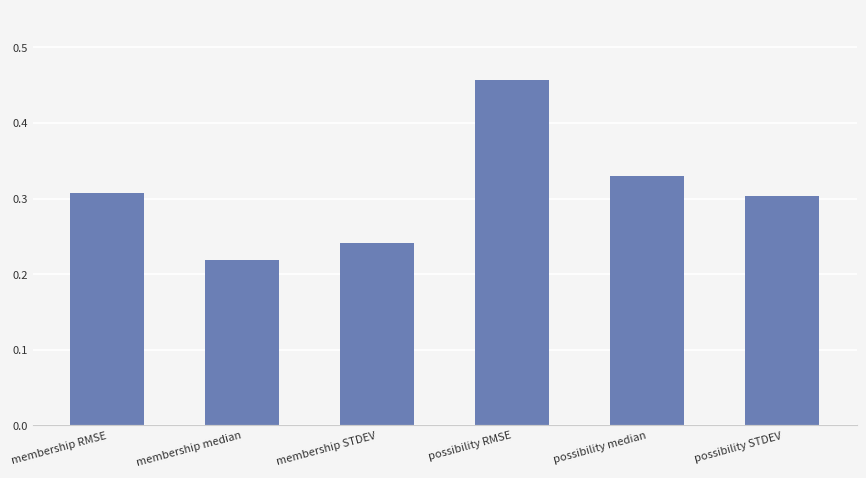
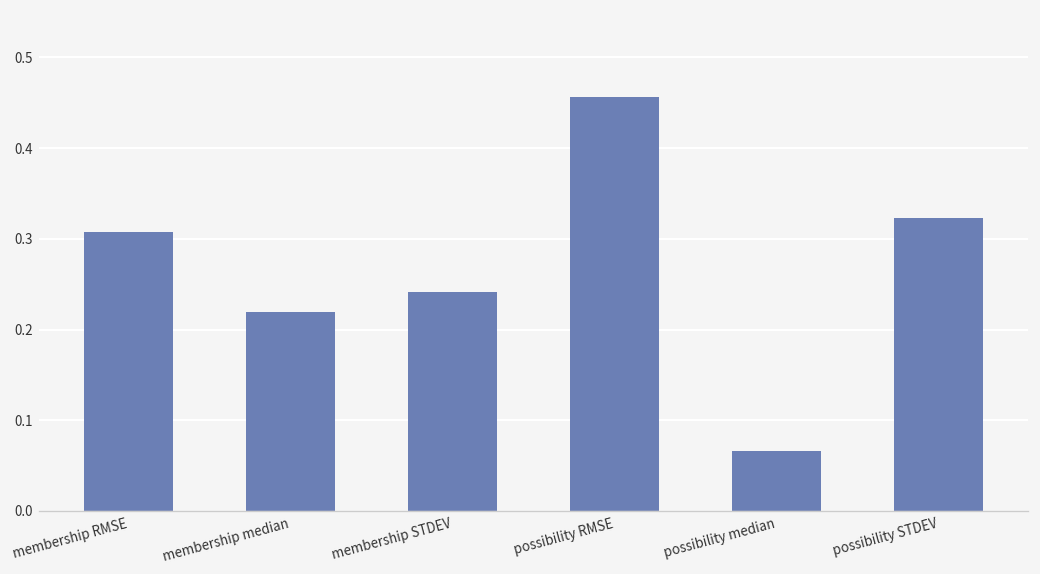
  {
    "membership RMSE": 0.31,
    "membership median": 0.22,
    "membership STDEV": 0.24,
    "possibility RMSE": 0.46,
-   "possibility median": 0.33,
-   "possibility STDEV": 0.30
+   "possibility median": 0.07,
+   "possibility STDEV": 0.32
  }
